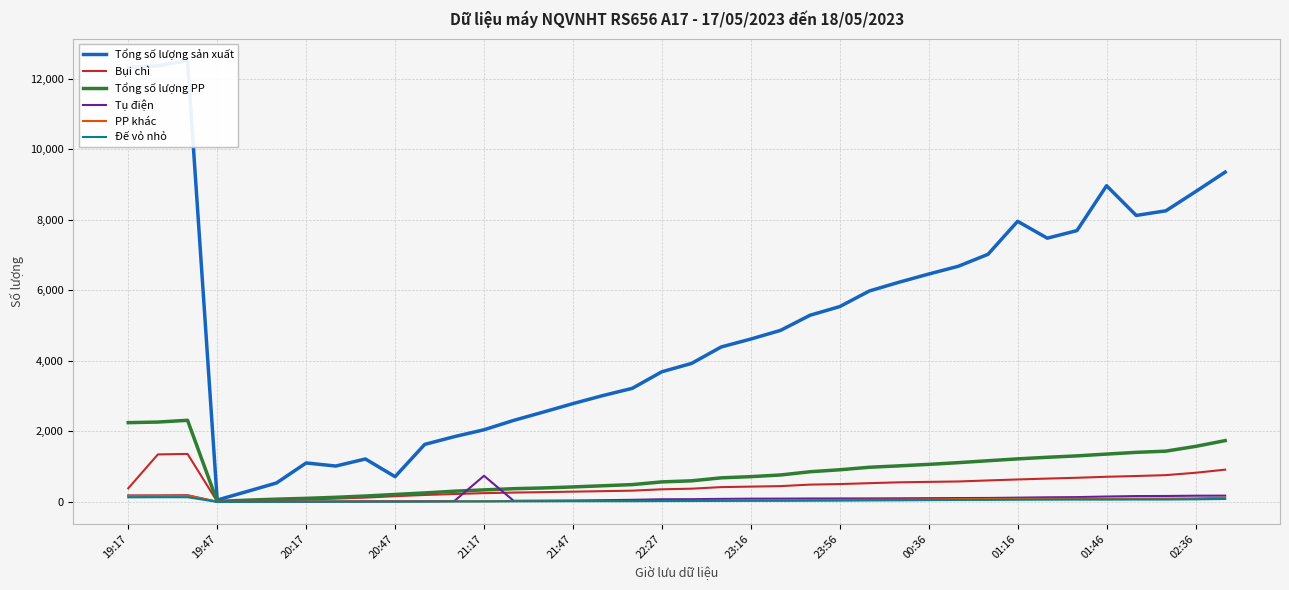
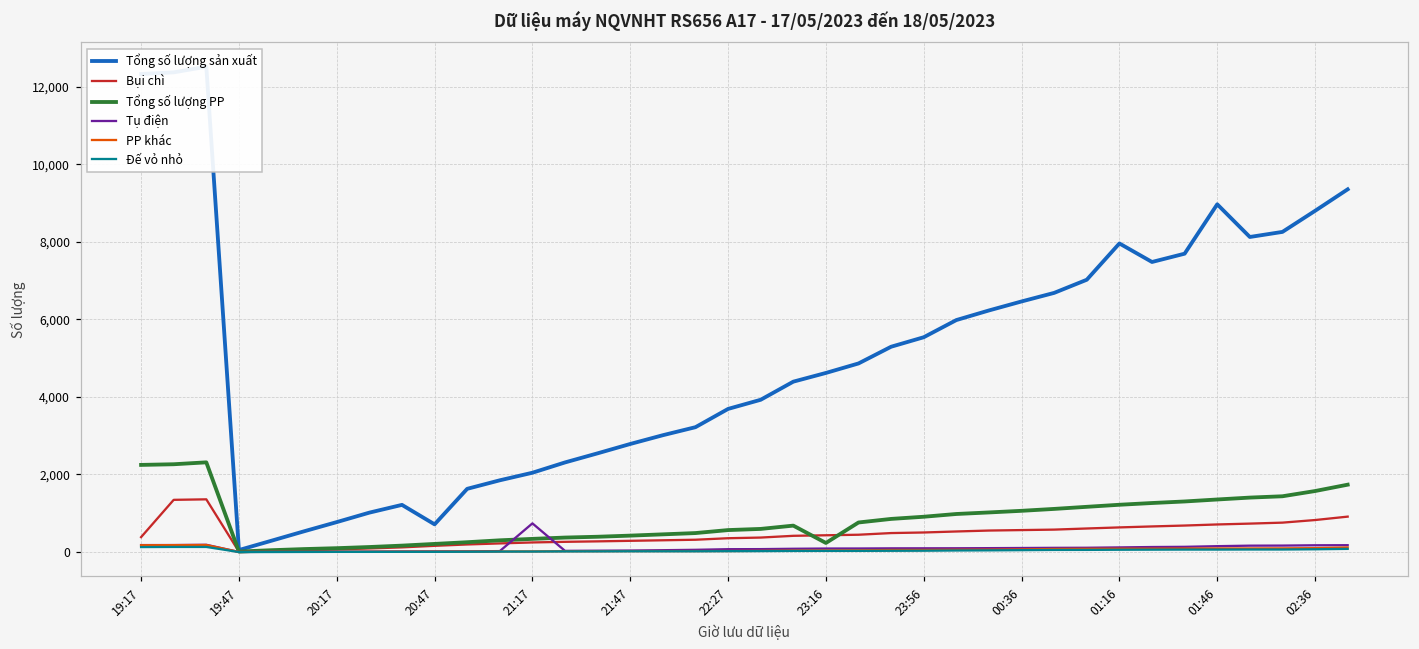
  {
    "Tổng số lượng sản xuất": {
-     "20:17": "1,100",
+     "20:17": "800",
      "20:47": "700",
      "21:17": "2,000",
      "21:47": "2,800",
      "22:27": "3,700",
      "23:16": "4,600",
      "23:56": "5,500",
      "00:36": "6,500",
      "01:16": "8,000",
      "01:46": "9,000",
      "02:36": "8,800"
    },
    "Bụi chì": {
      "19:17": "400",
      "21:17": "200",
      "21:47": "300",
      "22:27": "400",
      "23:16": "400",
      "23:56": "500",
      "00:36": "600",
      "01:16": "600",
      "01:46": "700",
      "02:36": "800"
    },
    "Tổng số lượng PP": {
      "19:17": "2,200",
      "21:17": "300",
      "21:47": "400",
      "22:27": "600",
-     "23:16": "700",
+     "23:16": "200",
      "23:56": "900",
      "00:36": "1,100",
      "01:16": "1,200",
      "01:46": "1,400",
      "02:36": "1,600"
    },
    "Tụ điện": {
      "21:17": "700",
      "02:36": "200"
    }
  }
